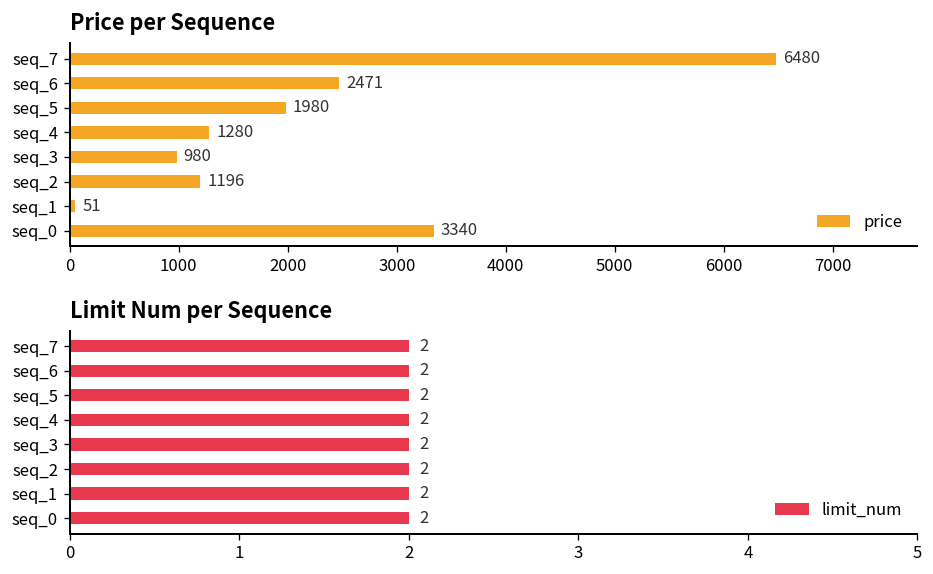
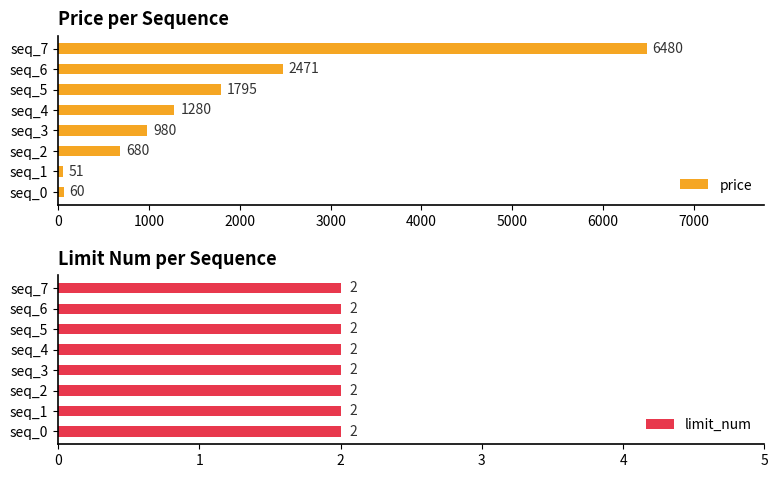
  {
    "Price per Sequence": {
      "seq_7": 6480,
      "seq_6": 2471,
-     "seq_5": 1980,
+     "seq_5": 1795,
      "seq_4": 1280,
      "seq_3": 980,
-     "seq_2": 1196,
+     "seq_2": 680,
      "seq_1": 51,
-     "seq_0": 3340
+     "seq_0": 60
    },
    "Limit Num per Sequence": {
      "seq_7": 2,
      "seq_6": 2,
      "seq_5": 2,
      "seq_4": 2,
      "seq_3": 2,
      "seq_2": 2,
      "seq_1": 2,
      "seq_0": 2
    }
  }
